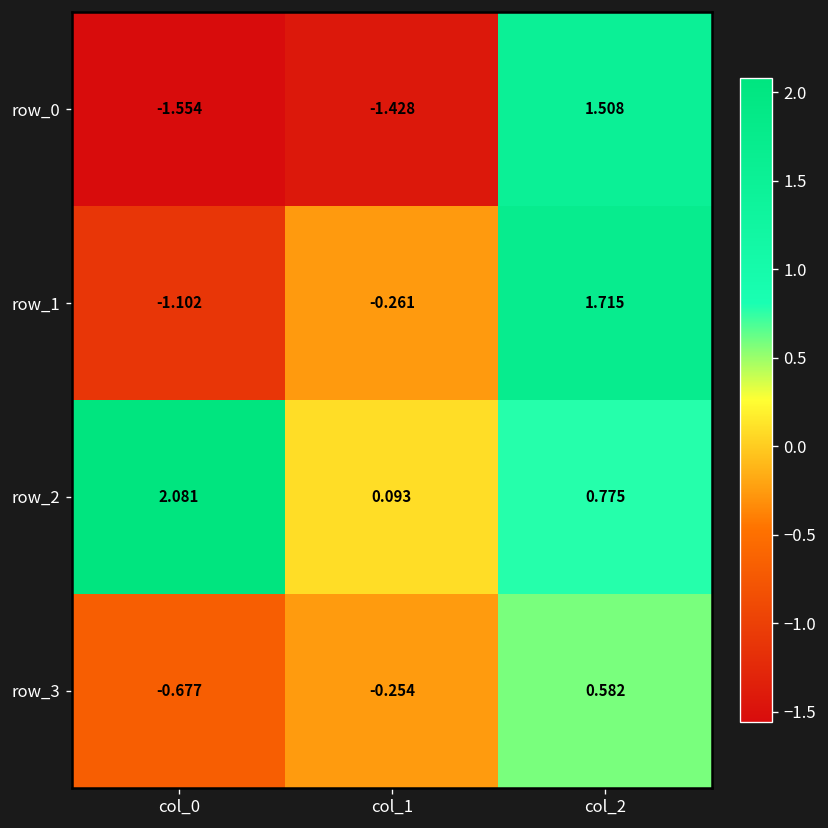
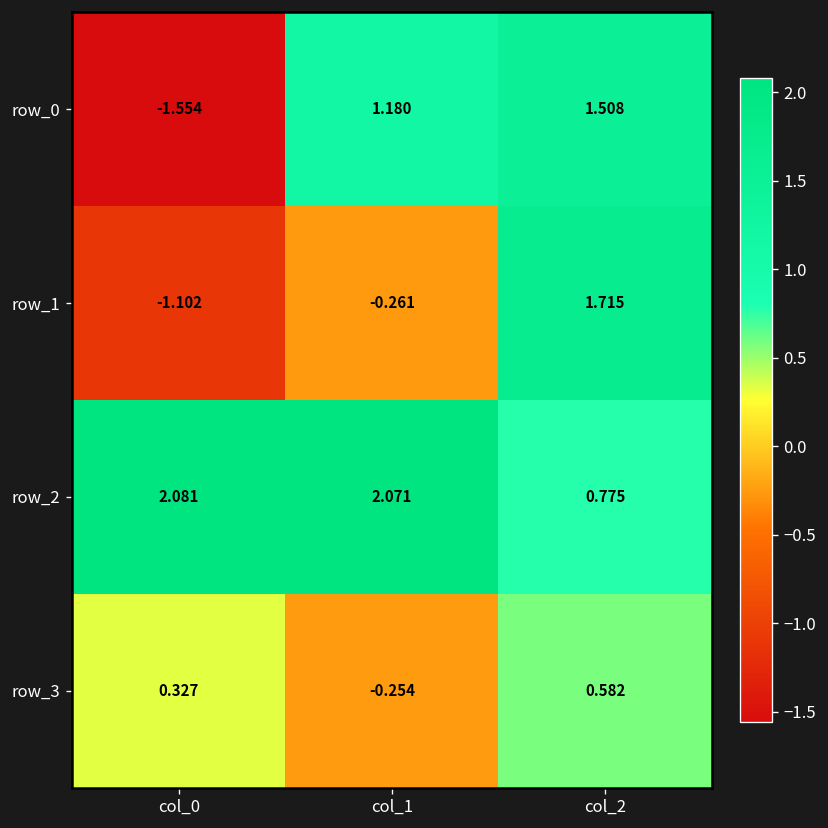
  {
    "row_0": {
      "col_0": -1.554,
-     "col_1": -1.428,
+     "col_1": 1.180,
      "col_2": 1.508
    },
    "row_1": {
      "col_0": -1.102,
      "col_1": -0.261,
      "col_2": 1.715
    },
    "row_2": {
      "col_0": 2.081,
-     "col_1": 0.093,
+     "col_1": 2.071,
      "col_2": 0.775
    },
    "row_3": {
-     "col_0": -0.677,
+     "col_0": 0.327,
      "col_1": -0.254,
      "col_2": 0.582
    }
  }
